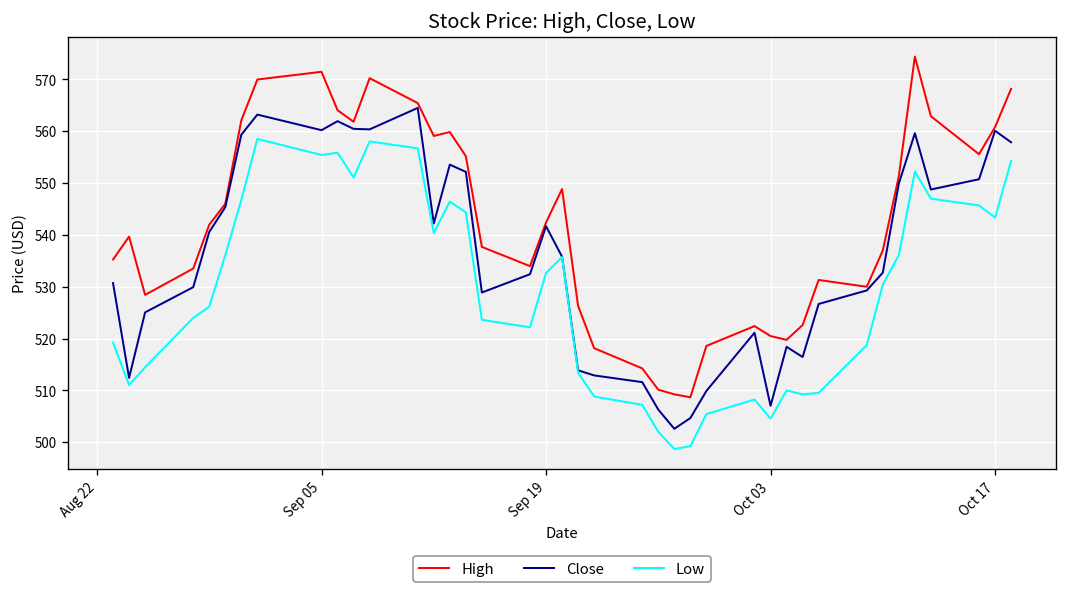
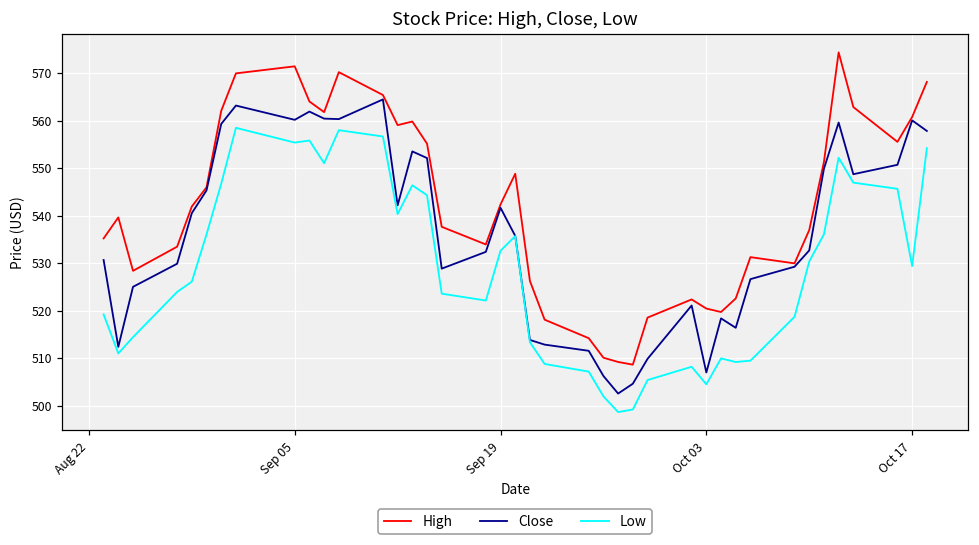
  {
    "High": {
      "Sep 05": 571,
      "Sep 19": 542,
      "Oct 03": 520,
      "Oct 17": 561
    },
    "Close": {
      "Sep 05": 560,
      "Sep 19": 542,
      "Oct 03": 507,
      "Oct 17": 560
    },
    "Low": {
      "Sep 05": 555,
      "Sep 19": 533,
      "Oct 03": 505,
-     "Oct 17": 543
+     "Oct 17": 529
    }
  }
